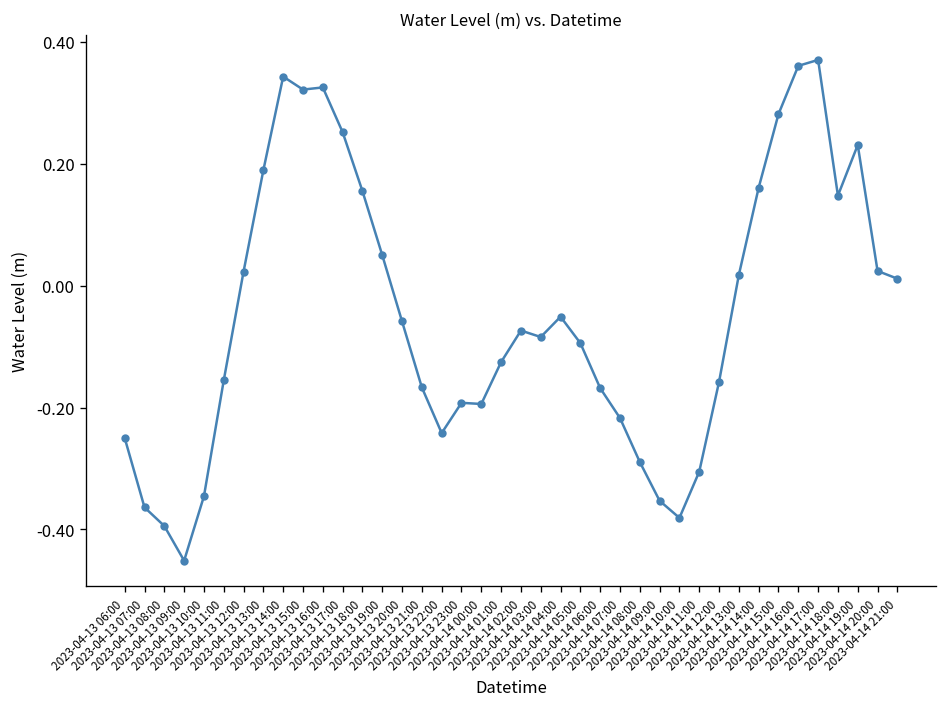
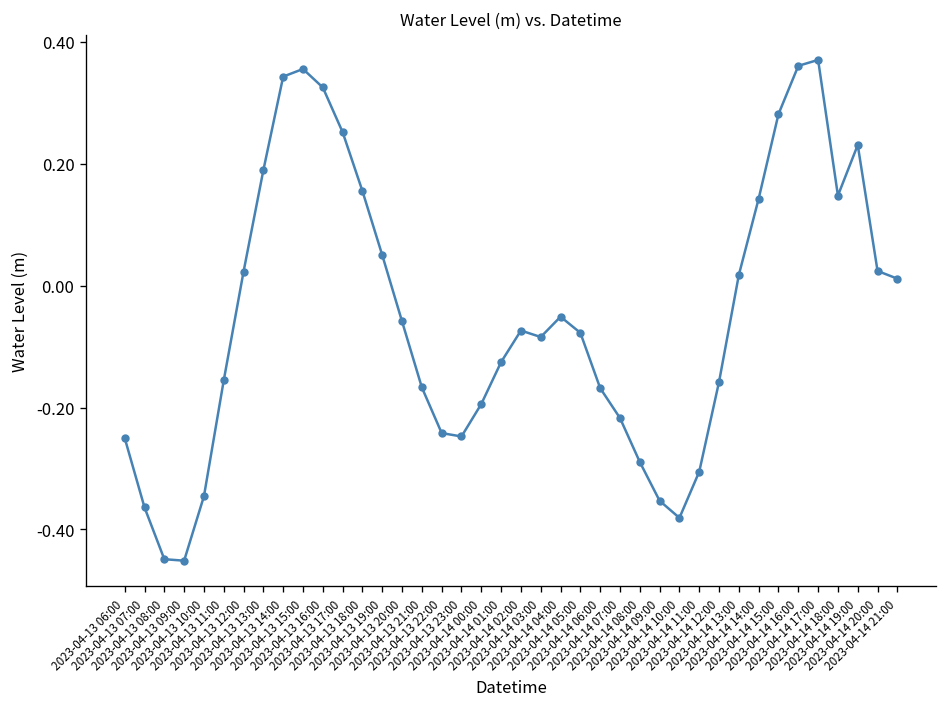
  {
    "2023-04-13 06:00": -0.25,
    "2023-04-13 07:00": -0.36,
-   "2023-04-13 08:00": -0.39,
+   "2023-04-13 08:00": -0.45,
    "2023-04-13 09:00": -0.45,
    "2023-04-13 10:00": -0.35,
    "2023-04-13 11:00": -0.16,
    "2023-04-13 12:00": 0.02,
    "2023-04-13 13:00": 0.19,
    "2023-04-13 14:00": 0.34,
-   "2023-04-13 15:00": 0.32,
+   "2023-04-13 15:00": 0.36,
    "2023-04-13 16:00": 0.33,
    "2023-04-13 17:00": 0.25,
    "2023-04-13 18:00": 0.16,
    "2023-04-13 19:00": 0.05,
    "2023-04-13 20:00": -0.06,
    "2023-04-13 21:00": -0.17,
    "2023-04-13 22:00": -0.24,
-   "2023-04-13 23:00": -0.19,
+   "2023-04-13 23:00": -0.25,
    "2023-04-14 00:00": -0.19,
    "2023-04-14 01:00": -0.13,
    "2023-04-14 02:00": -0.07,
    "2023-04-14 03:00": -0.08,
    "2023-04-14 04:00": -0.05,
-   "2023-04-14 05:00": -0.09,
+   "2023-04-14 05:00": -0.08,
    "2023-04-14 06:00": -0.17,
    "2023-04-14 07:00": -0.22,
    "2023-04-14 08:00": -0.29,
    "2023-04-14 09:00": -0.35,
    "2023-04-14 10:00": -0.38,
    "2023-04-14 11:00": -0.31,
    "2023-04-14 12:00": -0.16,
    "2023-04-14 13:00": 0.02,
-   "2023-04-14 14:00": 0.16,
+   "2023-04-14 14:00": 0.14,
    "2023-04-14 15:00": 0.28,
    "2023-04-14 16:00": 0.36,
    "2023-04-14 17:00": 0.37,
    "2023-04-14 18:00": 0.15,
    "2023-04-14 19:00": 0.23,
    "2023-04-14 20:00": 0.02,
    "2023-04-14 21:00": 0.01
  }
